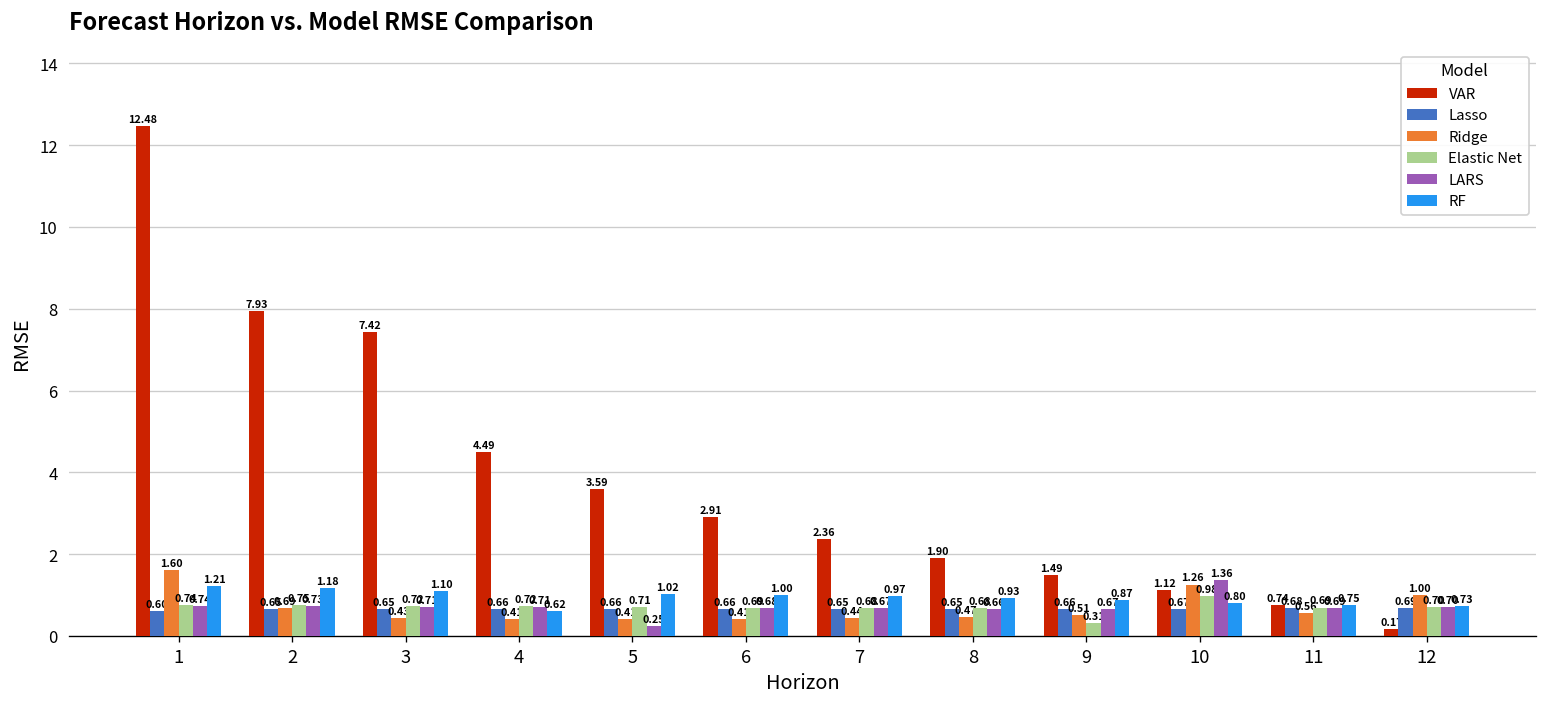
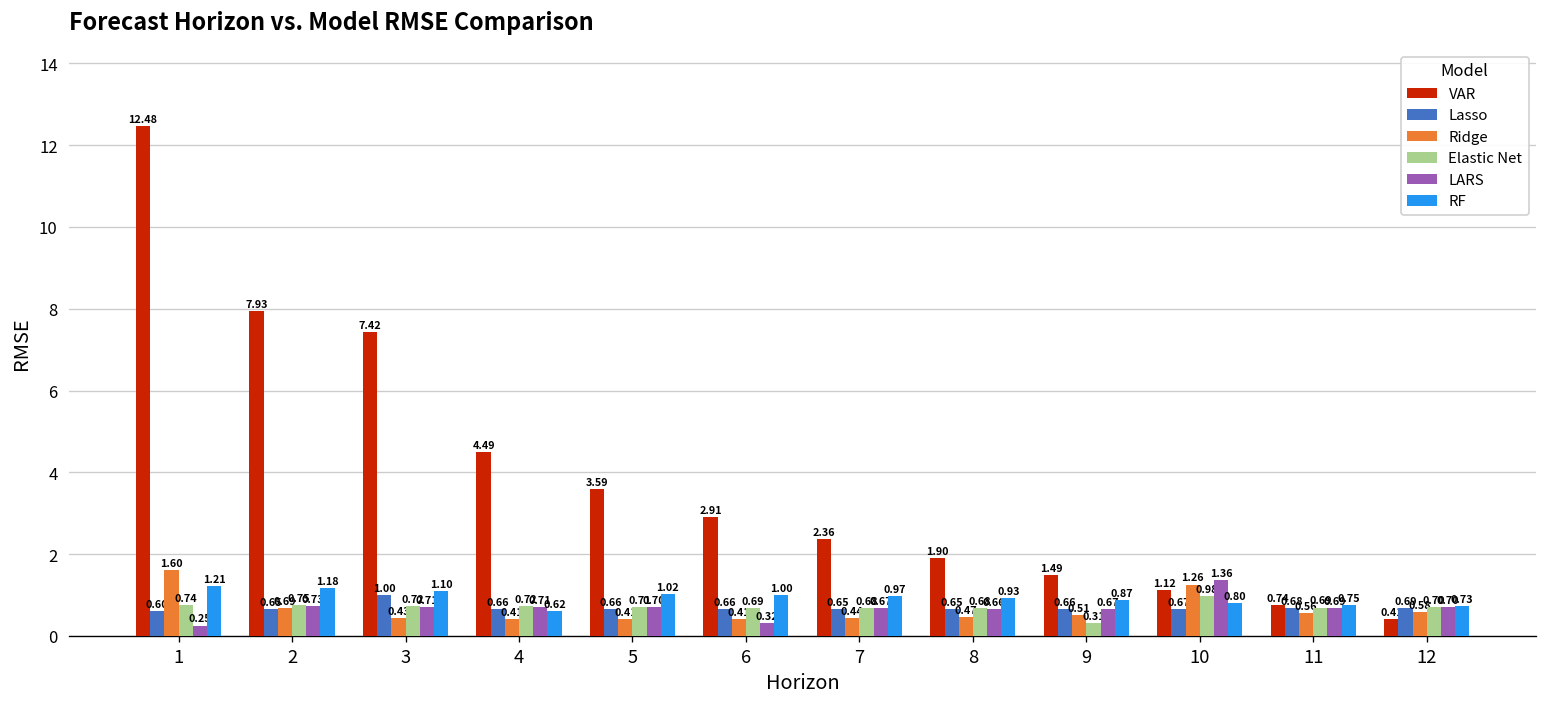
  {
    "VAR": {
      "1": 12.48,
      "2": 7.93,
      "3": 7.42,
      "4": 4.49,
      "5": 3.59,
      "6": 2.91,
      "7": 2.36,
      "8": 1.90,
      "9": 1.49,
      "10": 1.12,
-     "12": 0.17
+     "12": 0.41
    },
    "Lasso": {
      "1": 0.60,
-     "3": 0.65,
+     "3": 1.00,
      "4": 0.66,
      "5": 0.66,
      "6": 0.66,
      "7": 0.65,
      "8": 0.65,
      "10": 0.67,
      "12": 0.69
    },
    "Ridge": {
      "1": 1.60,
      "3": 0.43,
      "4": 0.41,
      "5": 0.41,
      "6": 0.41,
      "7": 0.44,
      "8": 0.47,
      "10": 1.26,
-     "12": 1.00
+     "12": 0.58
    },
    "Elastic Net": {
      "5": 0.71,
      "9": 0.31,
      "10": 0.98
    },
    "LARS": {
-     "1": 0.74,
-     "5": 0.25,
-     "6": 0.68,
+     "1": 0.25,
+     "5": 0.70,
+     "6": 0.32,
      "9": 0.67,
      "10": 1.36
    },
    "RF": {
      "1": 1.21,
      "2": 1.18,
      "3": 1.10,
      "5": 1.02,
      "6": 1.00,
      "7": 0.97,
      "8": 0.93,
      "9": 0.87,
      "10": 0.80
    }
  }
